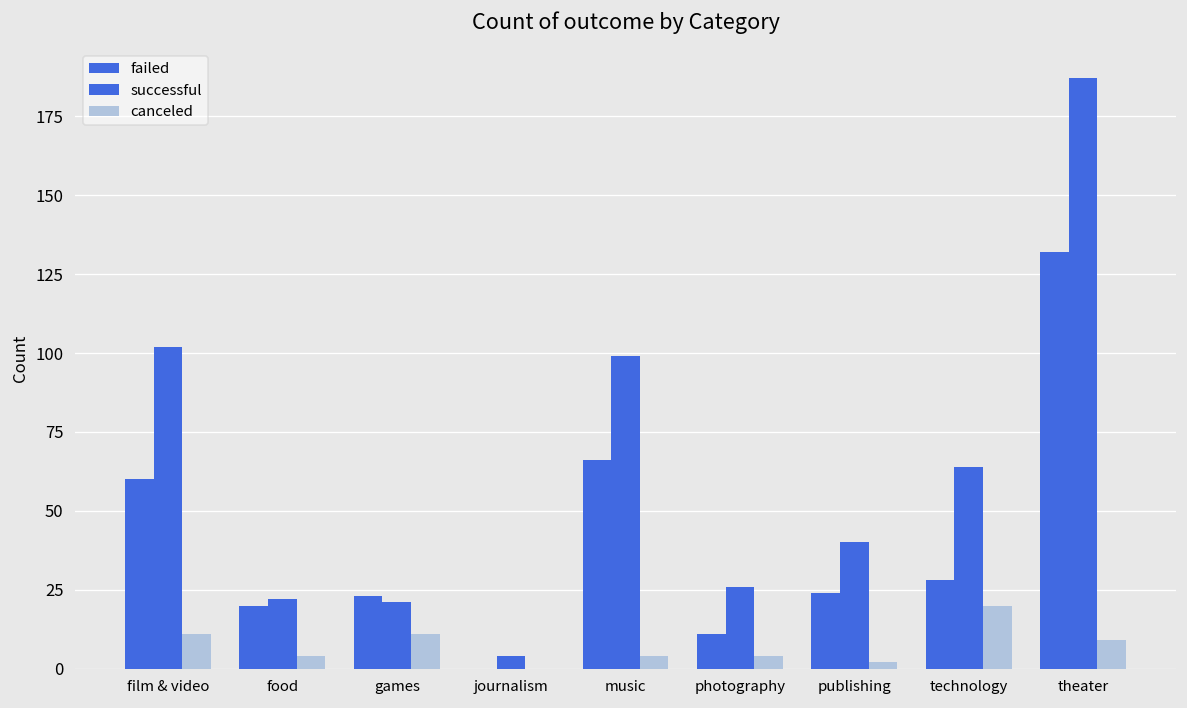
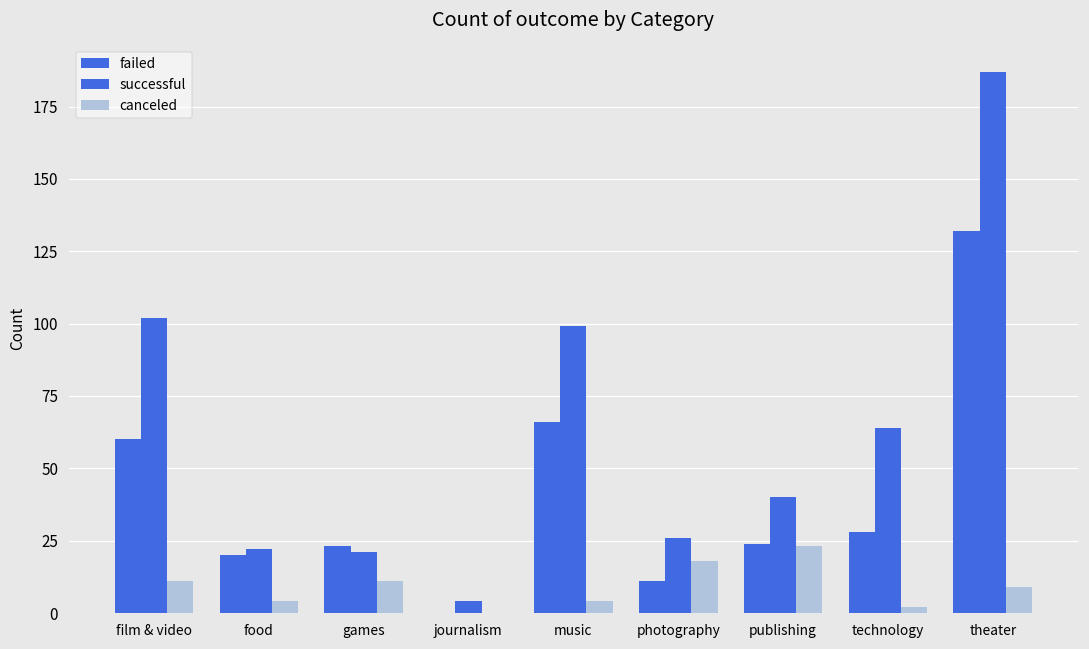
  {
    "canceled": {
      "film & video": 11,
      "food": 4,
      "games": 11,
      "journalism": 0,
      "music": 4,
-     "photography": 4,
-     "publishing": 2,
-     "technology": 20,
+     "photography": 18,
+     "publishing": 23,
+     "technology": 2,
      "theater": 9
    }
  }
